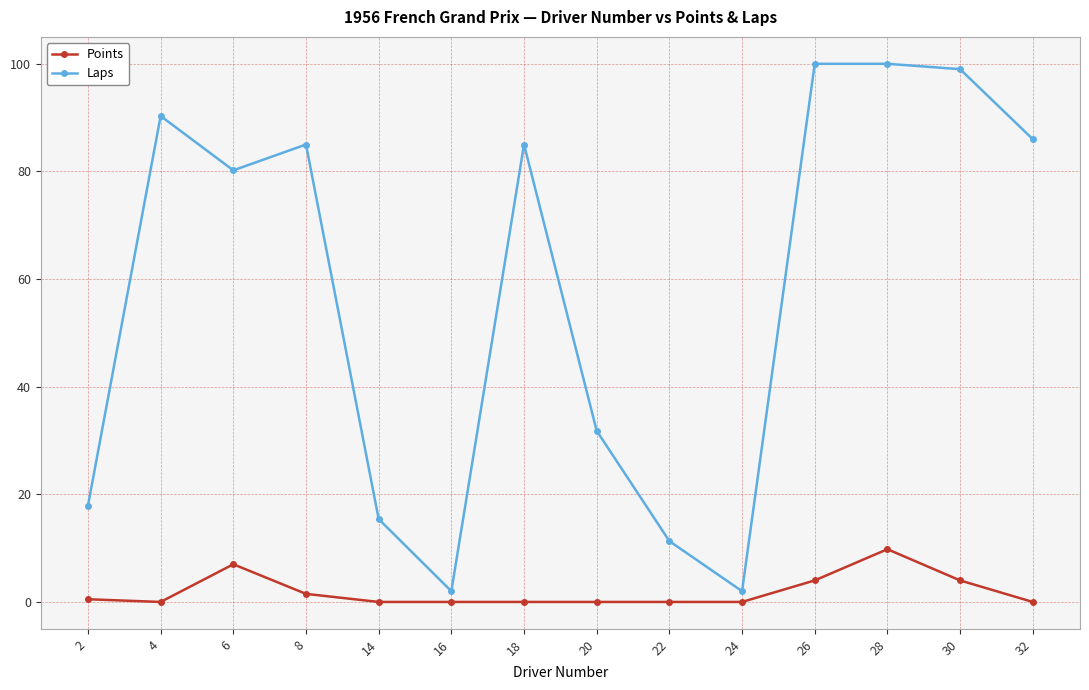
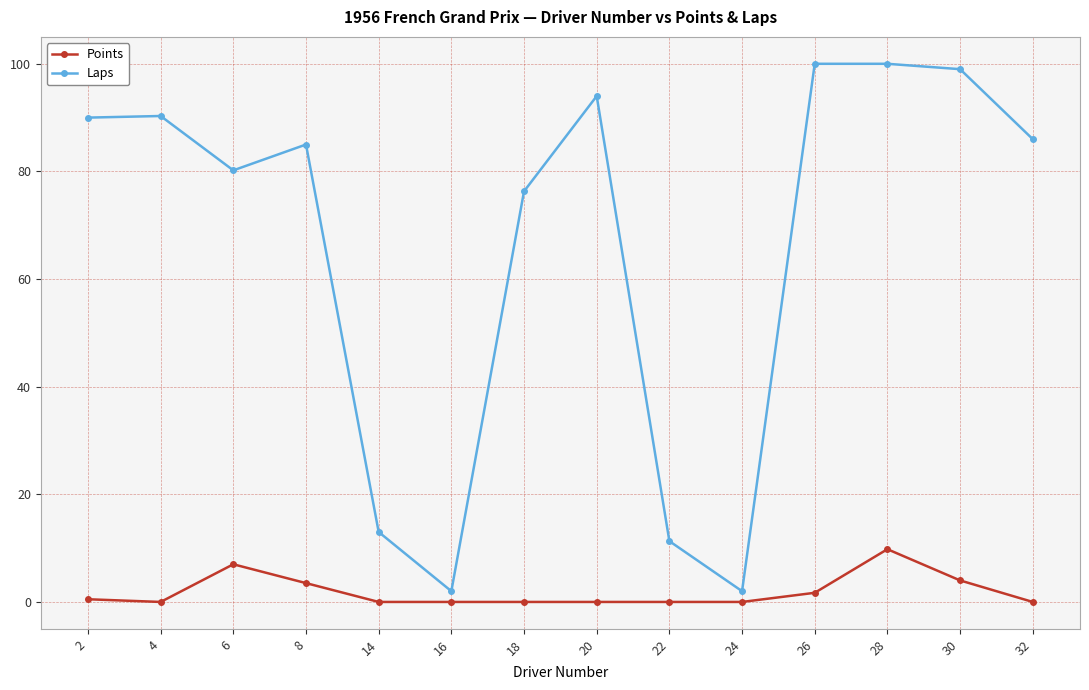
  {
    "Points": {
      "2": 1,
      "4": 0,
      "6": 7,
-     "8": 2,
+     "8": 4,
      "14": 0,
      "16": 0,
      "18": 0,
      "20": 0,
      "22": 0,
      "24": 0,
-     "26": 4,
+     "26": 2,
      "28": 10,
      "30": 4,
      "32": 0
    },
    "Laps": {
-     "2": 18,
+     "2": 90,
      "4": 90,
      "6": 80,
      "8": 85,
-     "14": 15,
+     "14": 13,
      "16": 2,
-     "18": 85,
-     "20": 32,
+     "18": 76,
+     "20": 94,
      "22": 11,
      "24": 2,
      "26": 100,
      "28": 100,
      "30": 99,
      "32": 86
    }
  }
